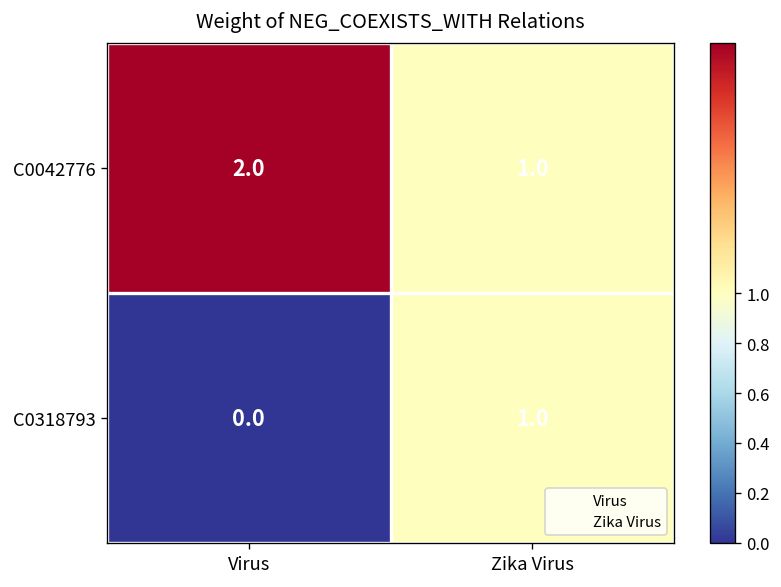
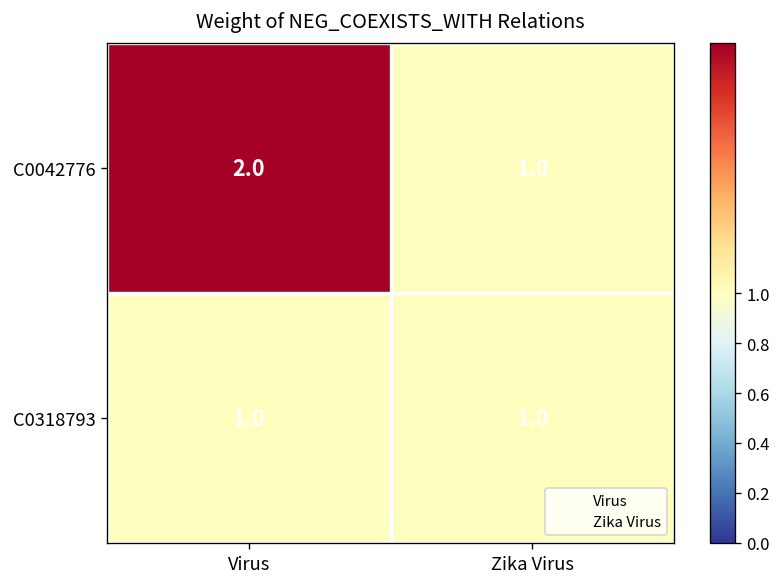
  {
    "C0042776": {
      "Virus": 2.0,
      "Zika Virus": 1.0
    },
    "C0318793": {
-     "Virus": 0.0,
+     "Virus": 1.0,
      "Zika Virus": 1.0
    }
  }
